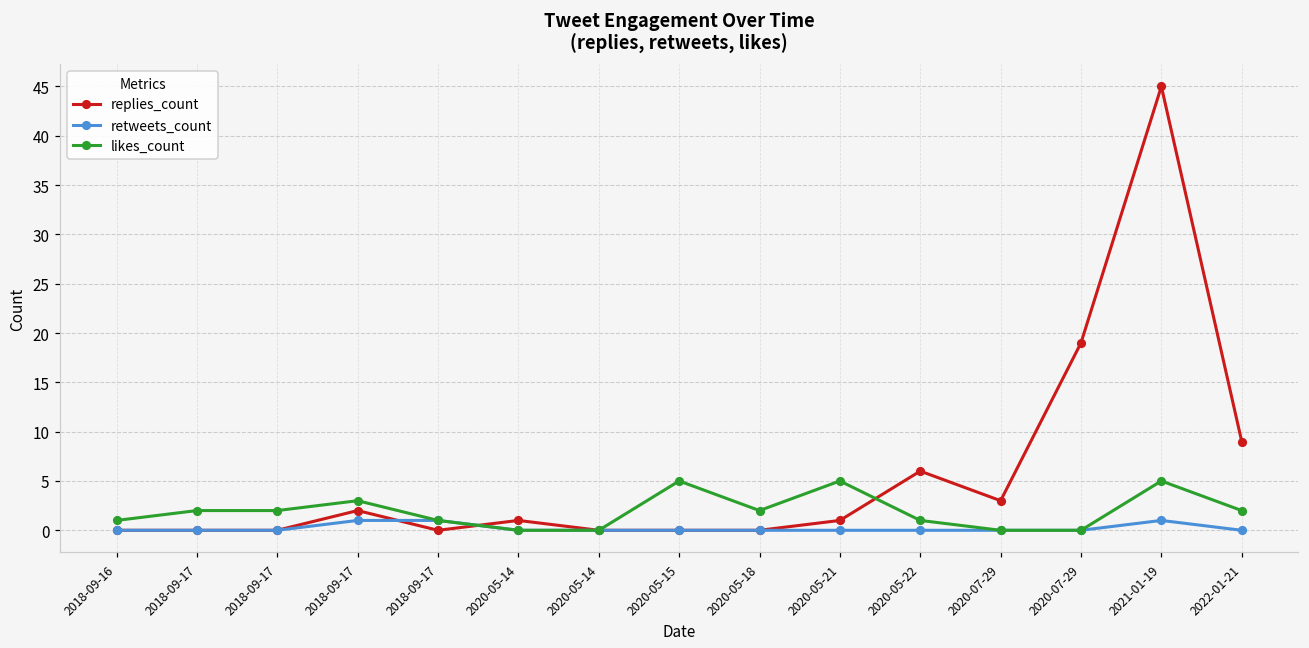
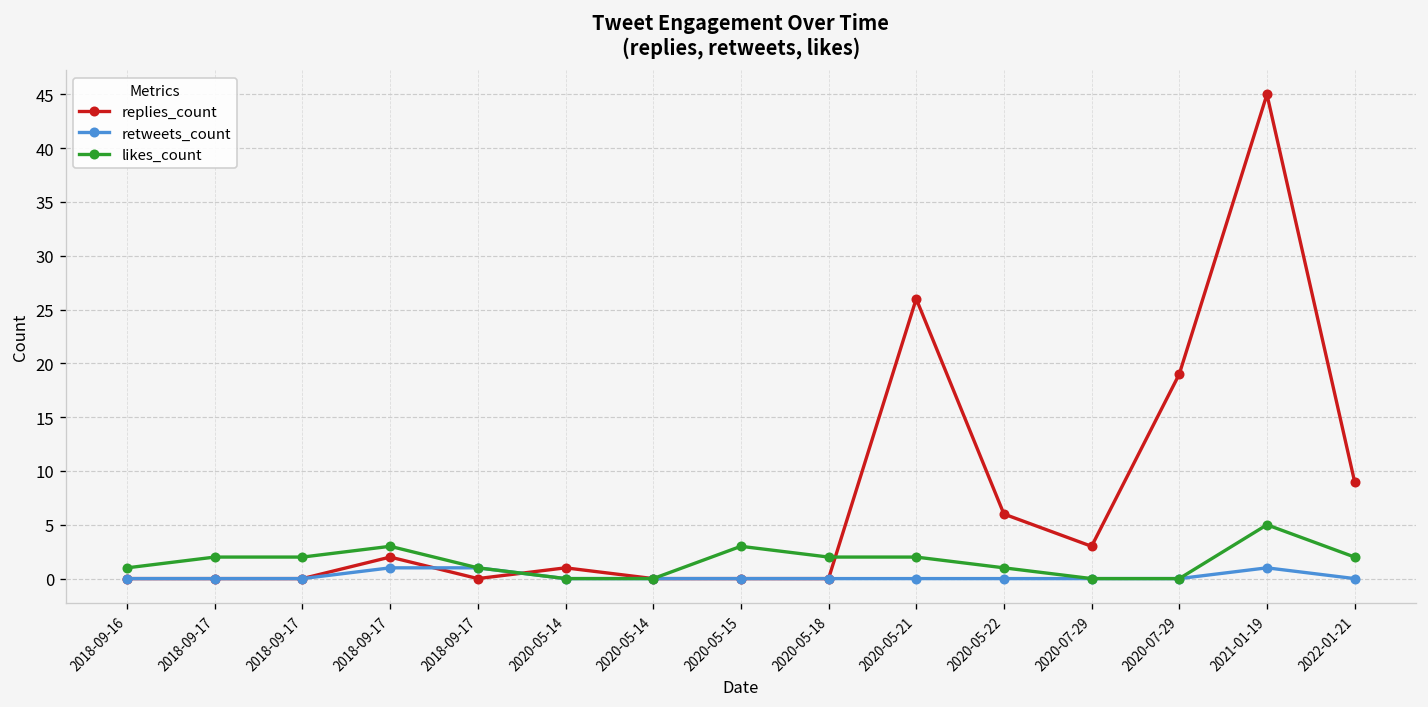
  {
    "replies_count": {
-     "2020-05-21": 1,
+     "2020-05-21": 26,
      "2020-05-22": 6,
      "2021-01-19": 45,
      "2022-01-21": 9
    },
    "retweets_count": {
      "2020-05-21": 0,
      "2020-05-22": 0,
      "2021-01-19": 1,
      "2022-01-21": 0
    },
    "likes_count": {
      "2018-09-16": 1,
-     "2020-05-15": 5,
+     "2020-05-15": 3,
      "2020-05-18": 2,
-     "2020-05-21": 5,
+     "2020-05-21": 2,
      "2020-05-22": 1,
      "2021-01-19": 5,
      "2022-01-21": 2
    }
  }
